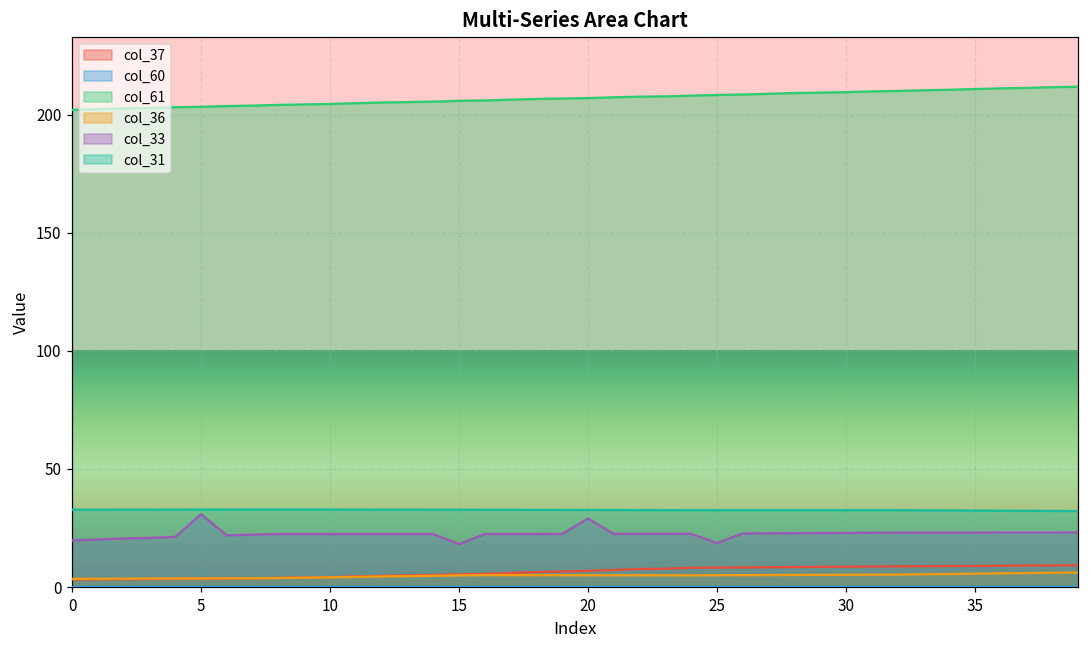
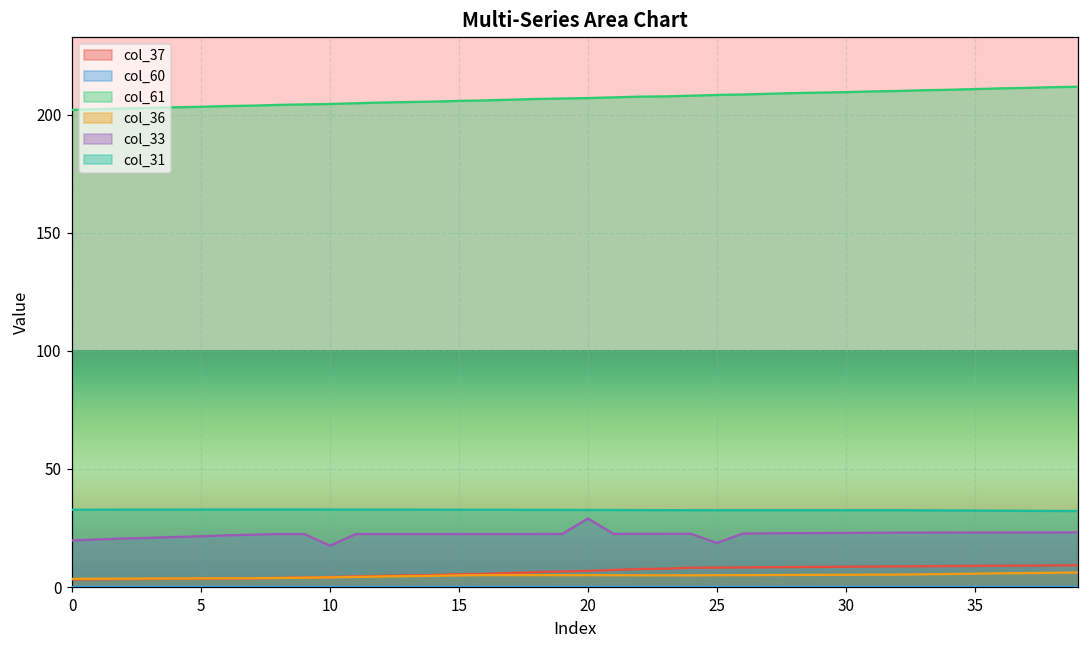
  {
    "col_33": {
      "0": 20,
-     "5": 31,
-     "10": 22,
-     "15": 18,
+     "5": 21,
+     "10": 18,
+     "15": 22,
      "20": 29,
      "25": 19,
      "30": 23,
      "35": 23
    }
  }
